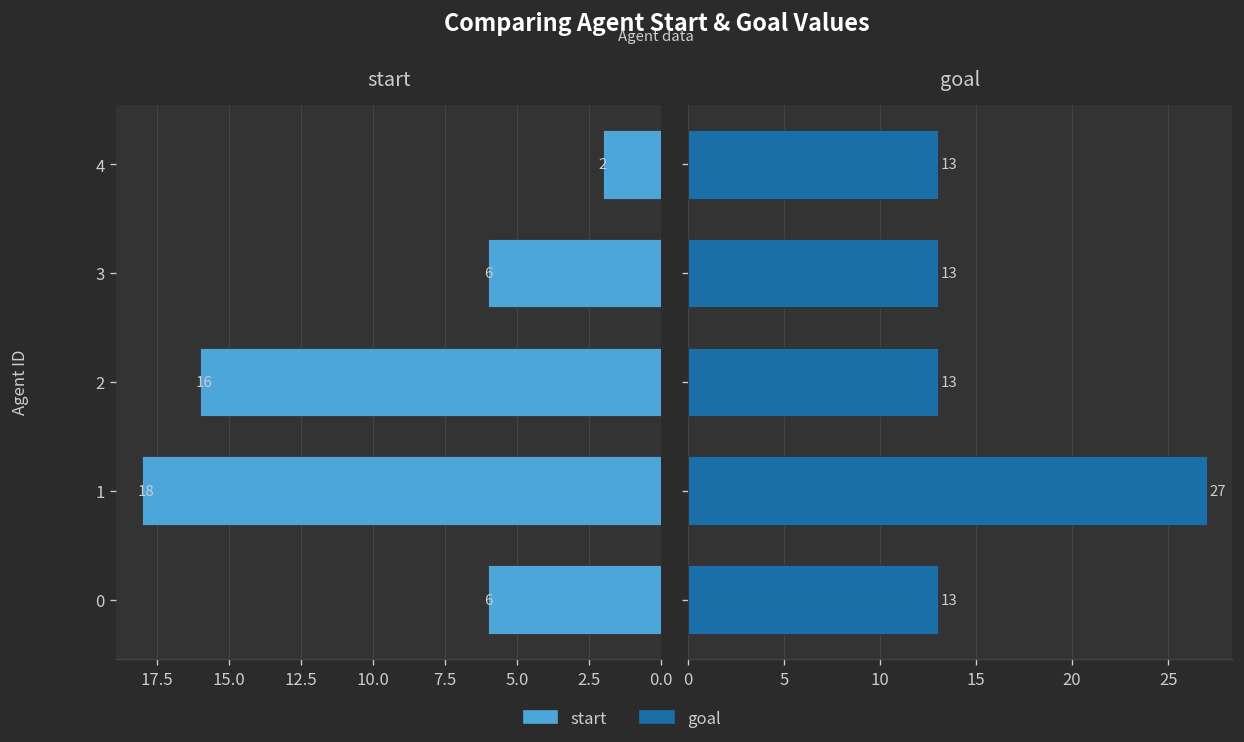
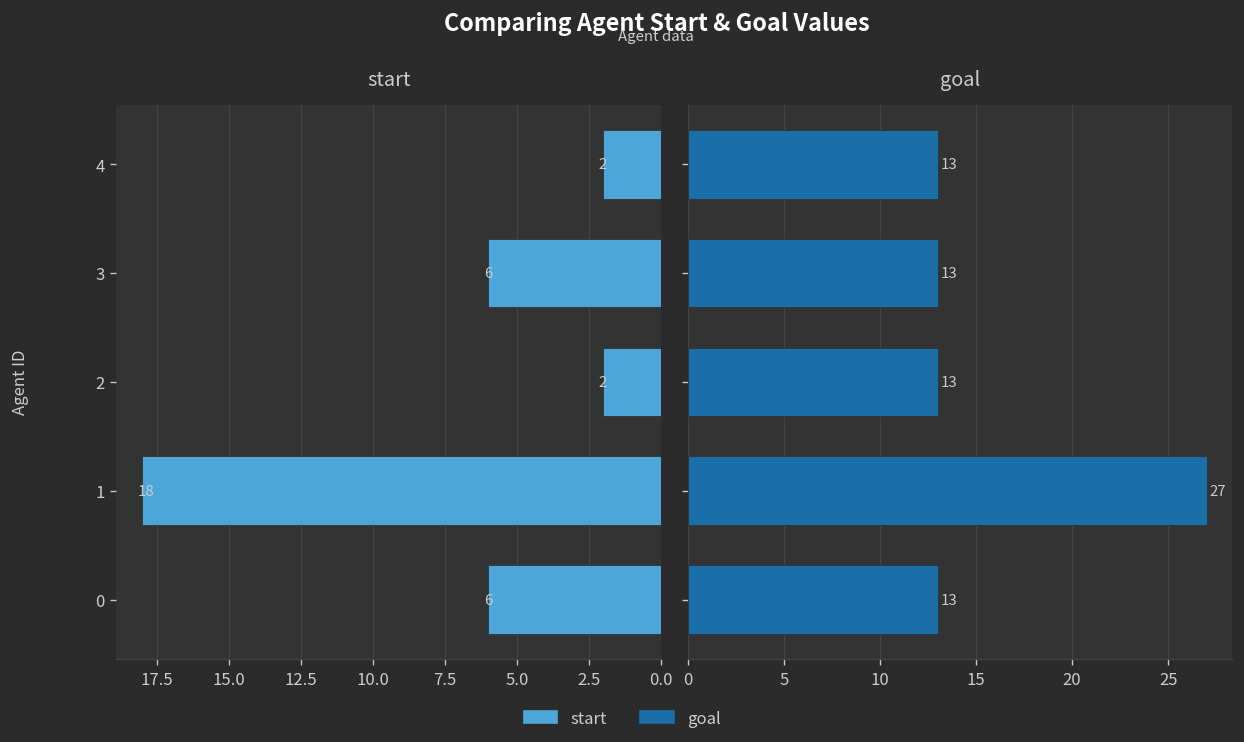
  {
    "start": {
      "4": 2,
      "3": 6,
-     "2": 16,
+     "2": 2,
      "1": 18,
      "0": 6
    }
  }
